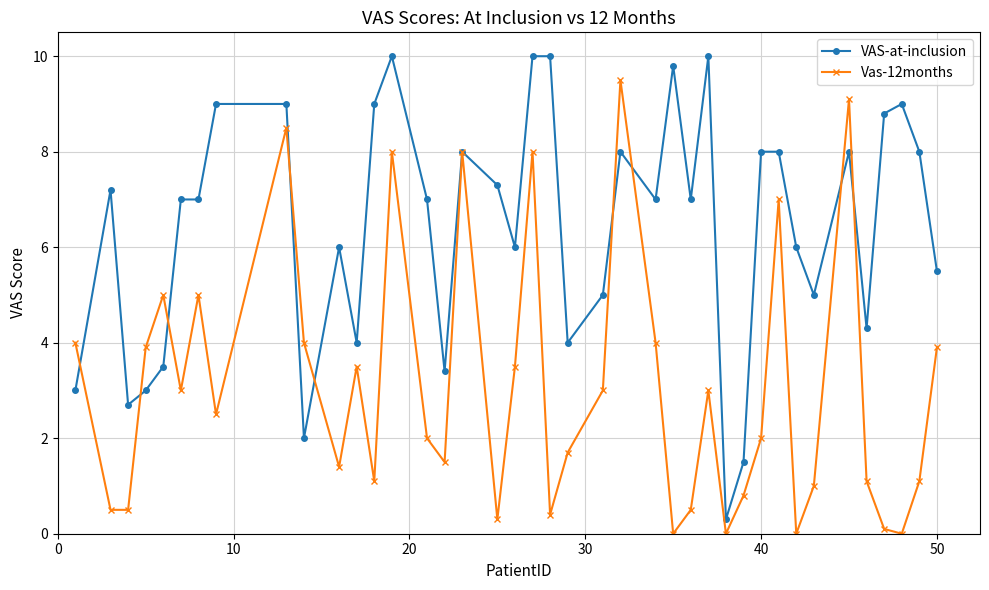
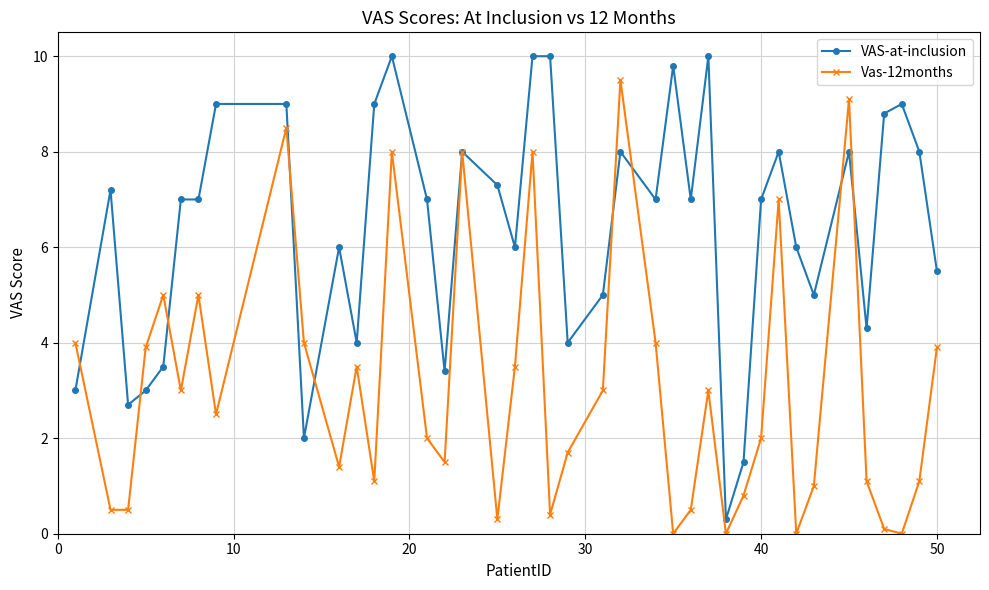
  {
    "VAS-at-inclusion": {
-     "40": 8,
+     "40": 7,
      "50": 5.5
    },
    "Vas-12months": {
      "40": 2,
      "50": 3.9
    }
  }
